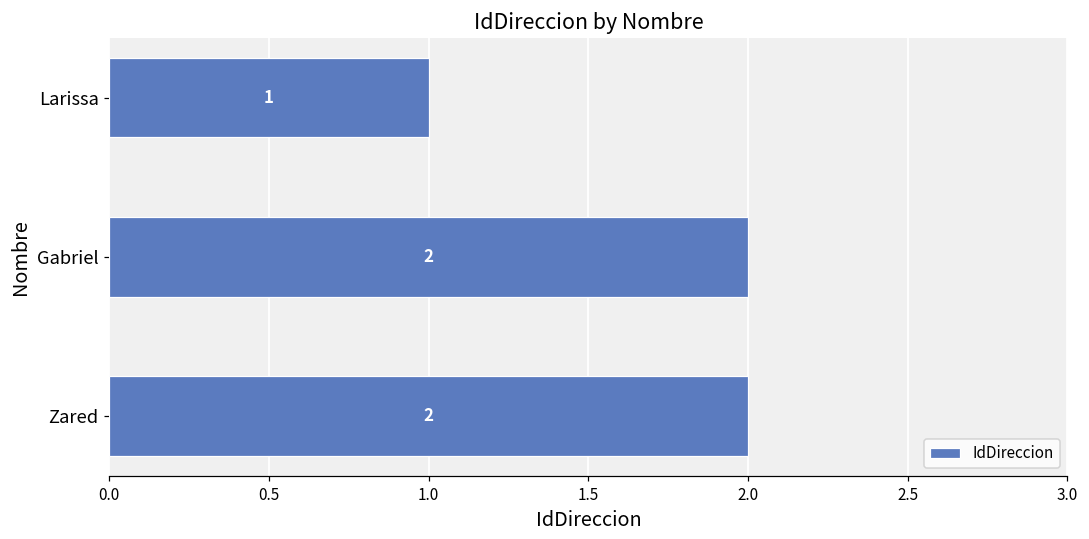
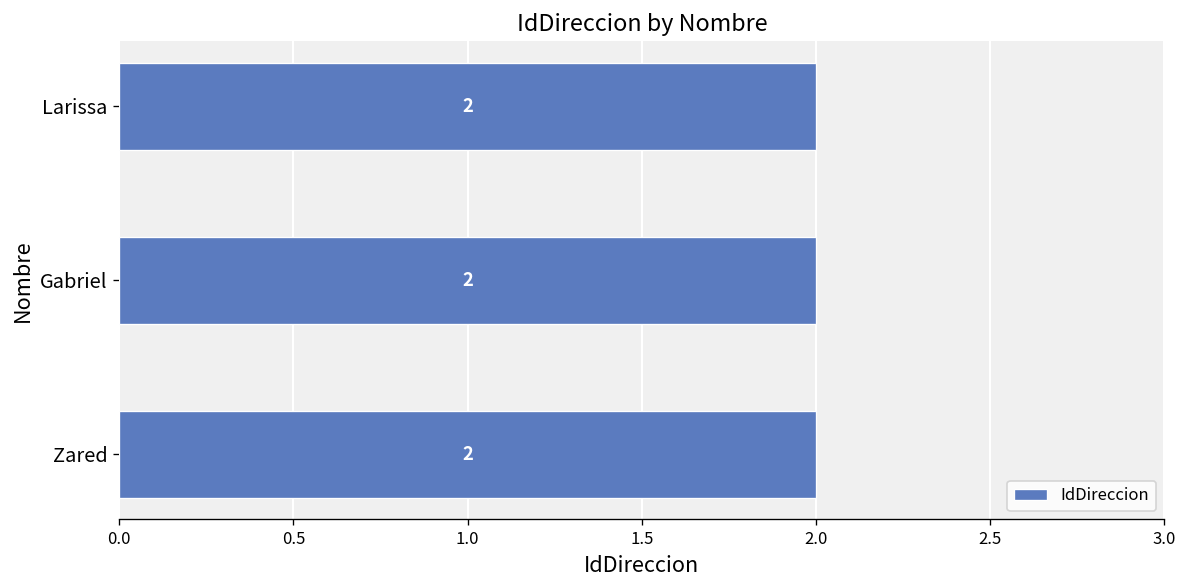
  {
-   "Larissa": 1,
+   "Larissa": 2,
    "Gabriel": 2,
    "Zared": 2
  }
